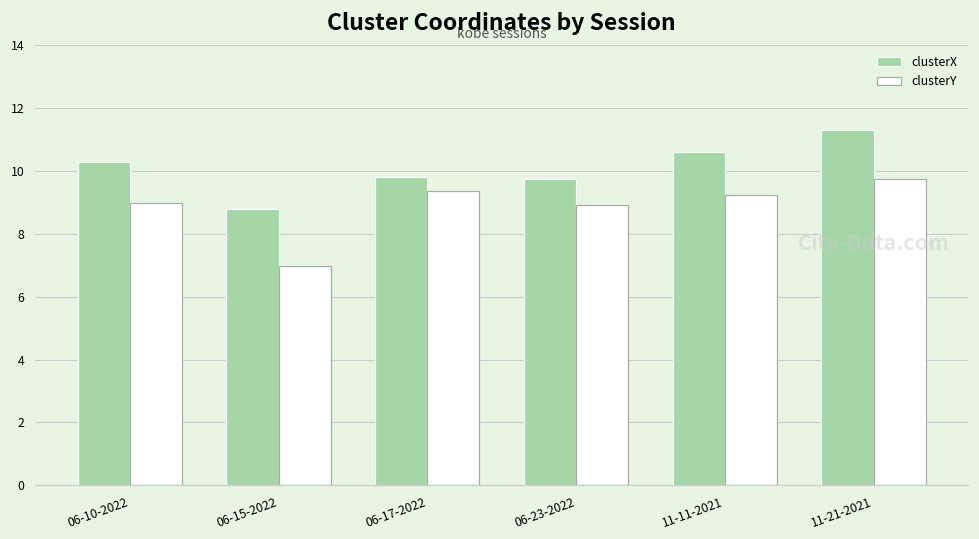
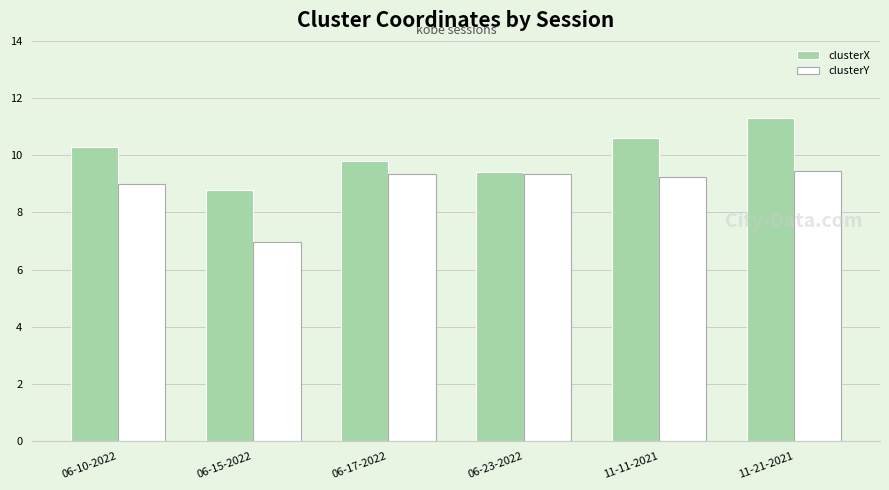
  {
    "clusterX": {
      "06-10-2022": 10.3,
      "06-15-2022": 8.8,
      "06-17-2022": 9.8,
-     "06-23-2022": 9.7,
+     "06-23-2022": 9.4,
      "11-11-2021": 10.6,
      "11-21-2021": 11.3
    },
    "clusterY": {
      "06-10-2022": 9.0,
      "06-15-2022": 7.0,
      "06-17-2022": 9.4,
-     "06-23-2022": 8.9,
+     "06-23-2022": 9.3,
      "11-11-2021": 9.2,
-     "11-21-2021": 9.8
+     "11-21-2021": 9.4
    }
  }
